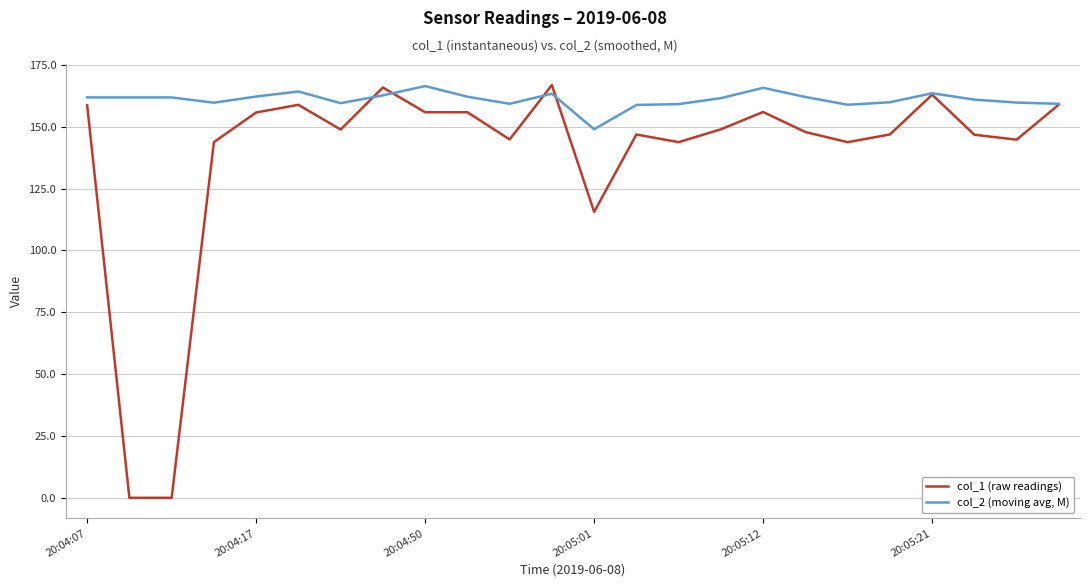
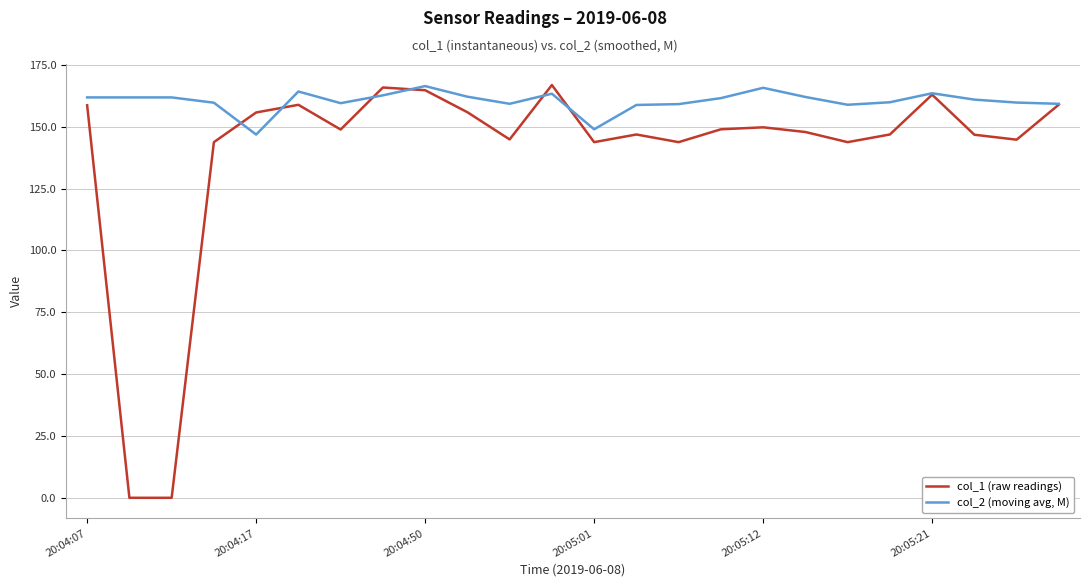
  {
    "col_1 (raw readings)": {
      "20:04:07": 159,
      "20:04:17": 156,
-     "20:04:50": 156,
-     "20:05:01": 116,
-     "20:05:12": 156
+     "20:04:50": 165,
+     "20:05:01": 144,
+     "20:05:12": 150
    },
    "col_2 (moving avg, M)": {
      "20:04:07": 162,
-     "20:04:17": 162,
+     "20:04:17": 147,
      "20:04:50": 166,
      "20:05:01": 149,
      "20:05:12": 166
    }
  }
